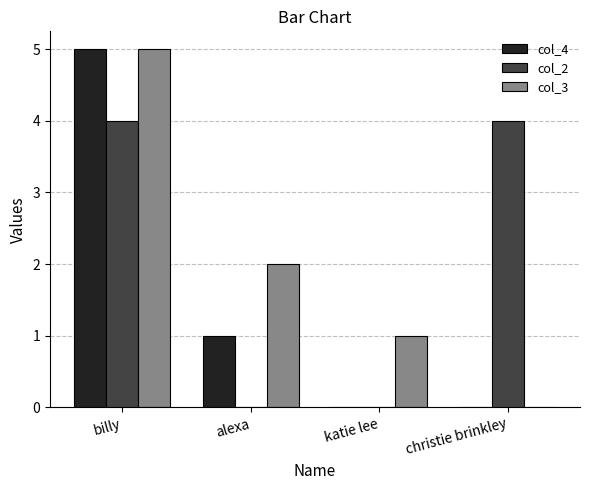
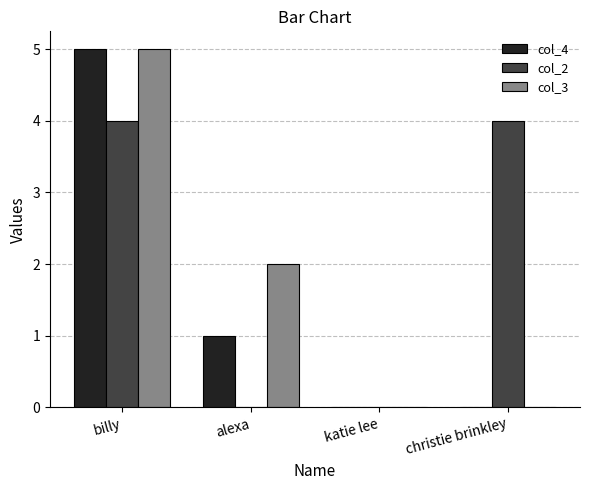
  {
    "col_3": {
      "billy": 5,
      "alexa": 2,
-     "katie lee": 1,
+     "katie lee": 0,
      "christie brinkley": 0
    }
  }
